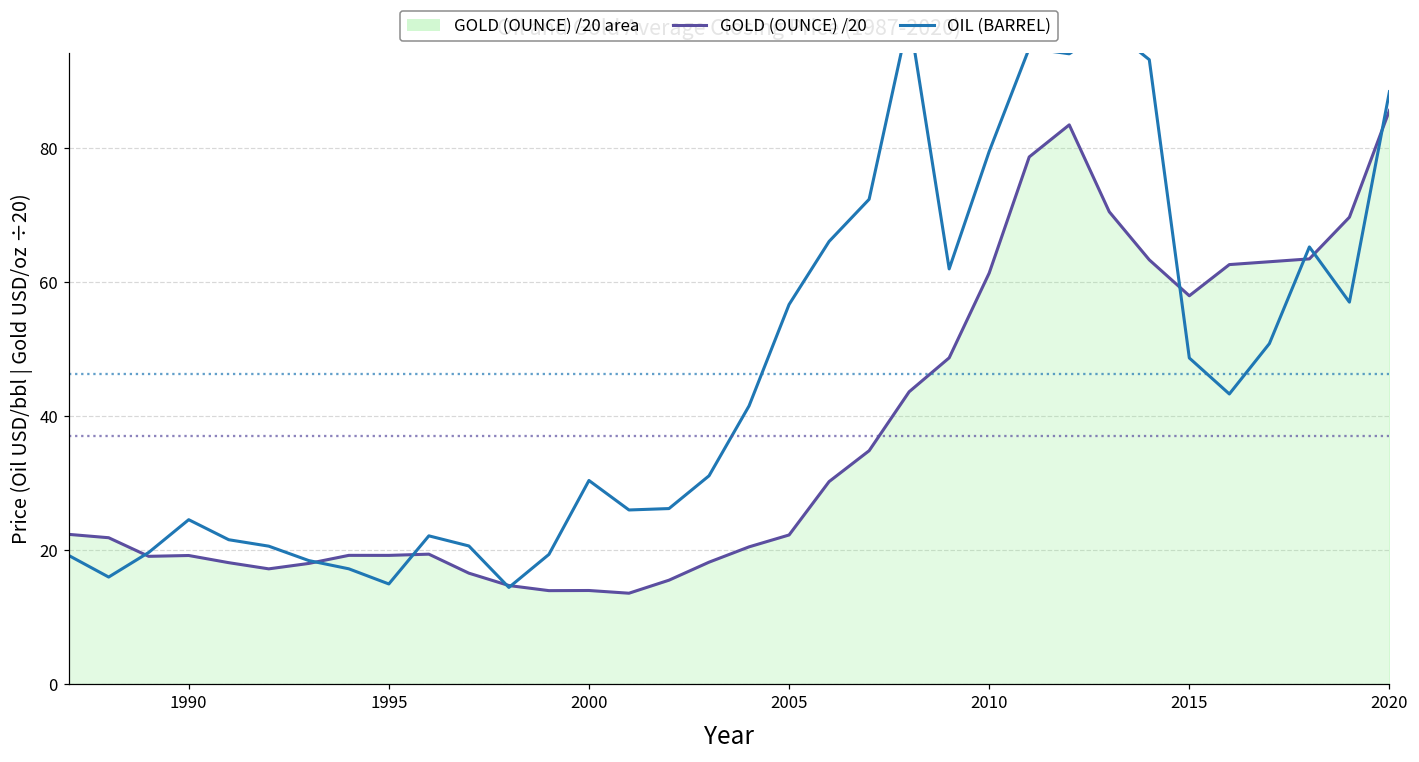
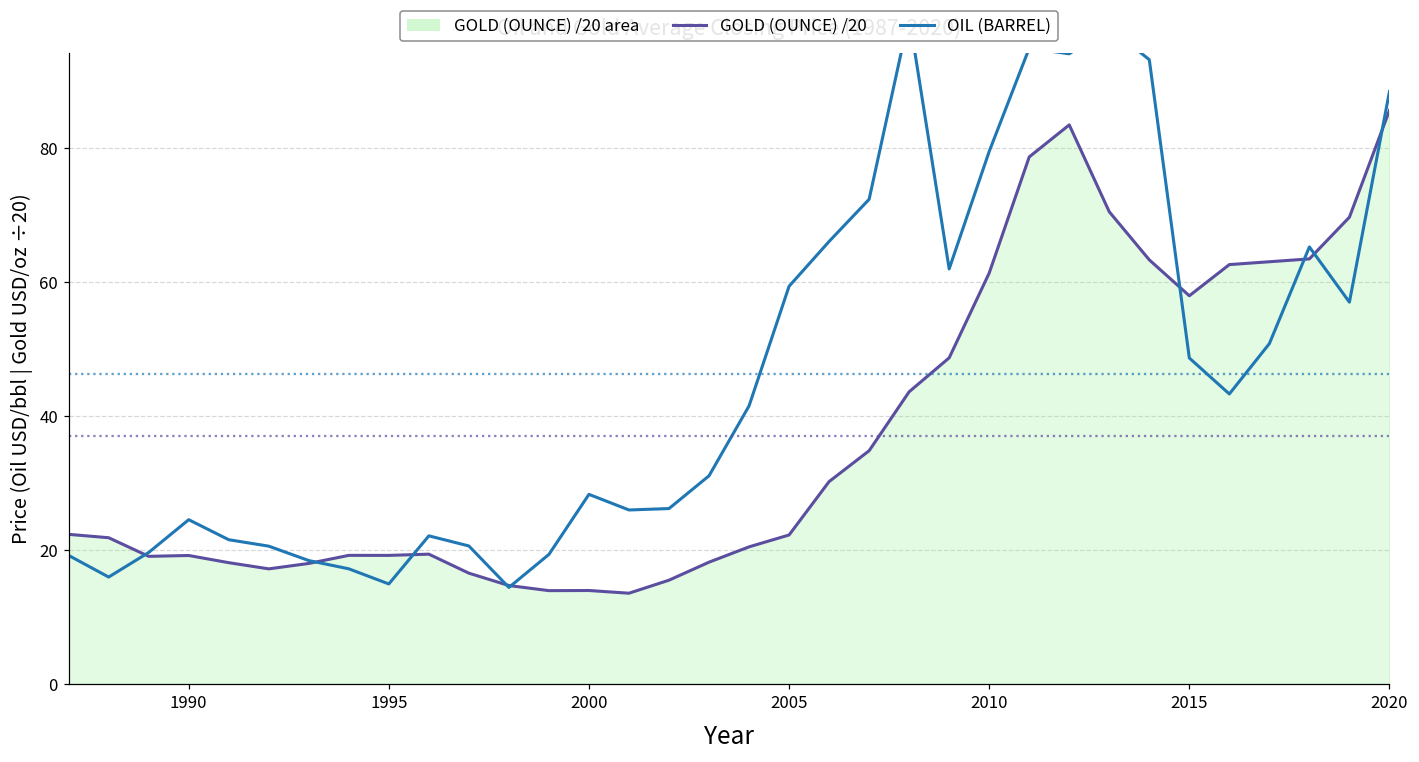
  {
    "OIL (BARREL)": {
      "1990": 25,
      "1995": 15,
-     "2000": 30,
-     "2005": 57,
+     "2000": 28,
+     "2005": 59,
      "2010": 79,
      "2015": 49,
      "2020": 88
    }
  }
